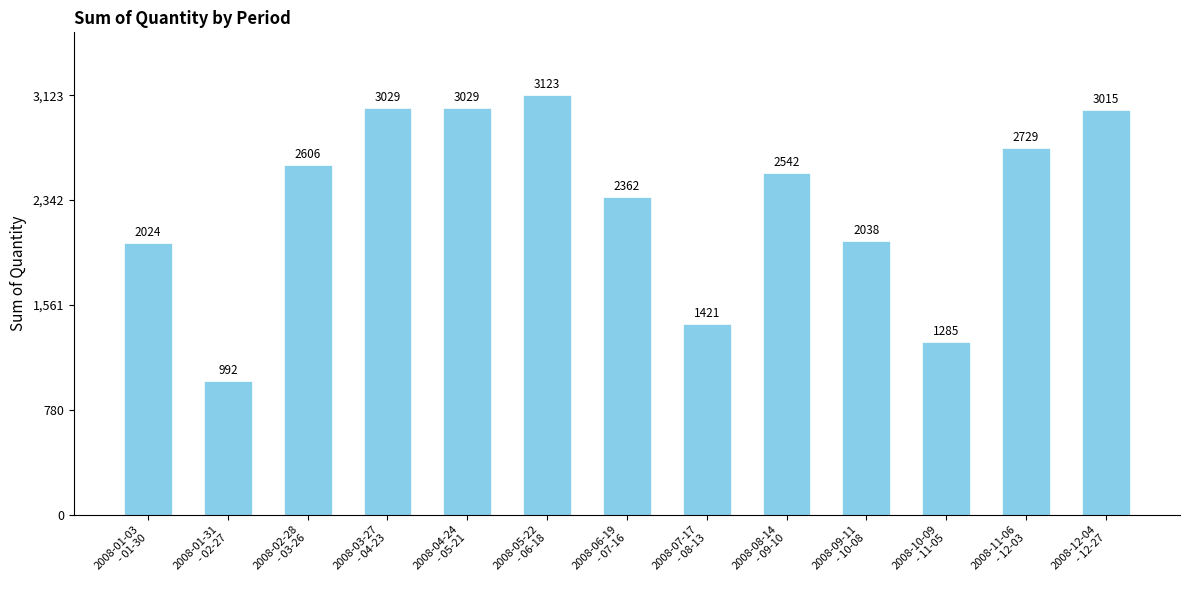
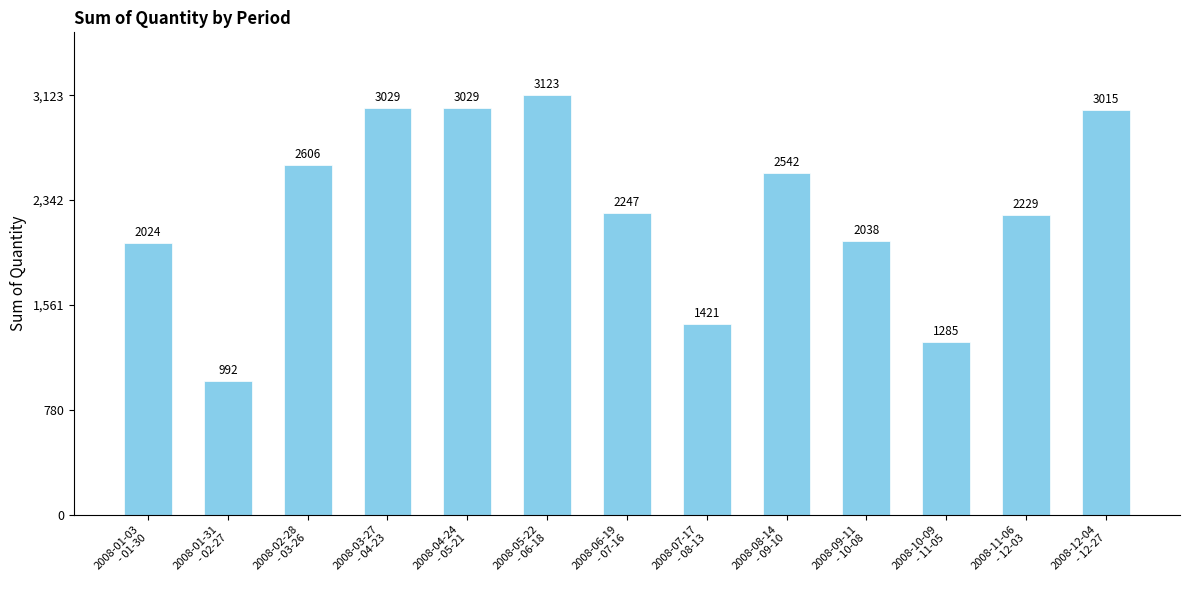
  {
    "2008-01-03 - 01-30": 2024,
    "2008-01-31 - 02-27": 992,
    "2008-02-28 - 03-26": 2606,
    "2008-03-27 - 04-23": 3029,
    "2008-04-24 - 05-21": 3029,
    "2008-05-22 - 06-18": 3123,
-   "2008-06-19 - 07-16": 2362,
+   "2008-06-19 - 07-16": 2247,
    "2008-07-17 - 08-13": 1421,
    "2008-08-14 - 09-10": 2542,
    "2008-09-11 - 10-08": 2038,
    "2008-10-09 - 11-05": 1285,
-   "2008-11-06 - 12-03": 2729,
+   "2008-11-06 - 12-03": 2229,
    "2008-12-04 - 12-27": 3015
  }
